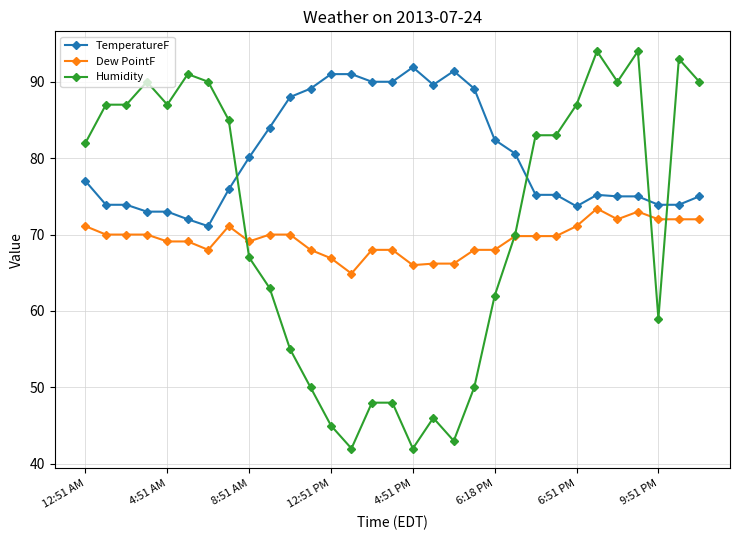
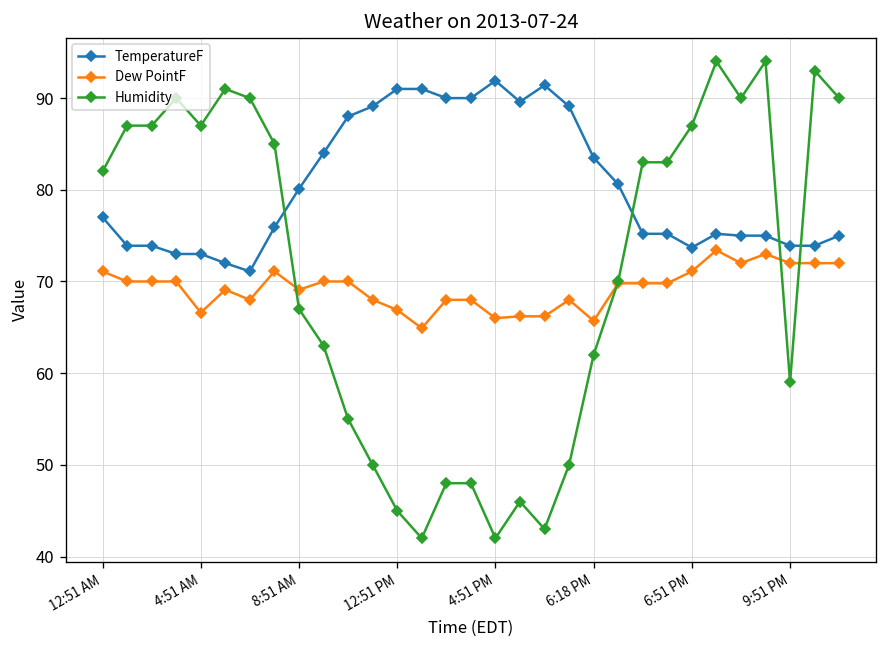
  {
    "TemperatureF": {
      "12:51 AM": 77,
      "4:51 AM": 73,
      "8:51 AM": 80,
      "12:51 PM": 91,
      "4:51 PM": 92,
-     "6:18 PM": 82,
+     "6:18 PM": 84,
      "6:51 PM": 74,
      "9:51 PM": 74
    },
    "Dew PointF": {
      "12:51 AM": 71,
-     "4:51 AM": 69,
+     "4:51 AM": 67,
      "8:51 AM": 69,
      "12:51 PM": 67,
      "4:51 PM": 66,
-     "6:18 PM": 68,
+     "6:18 PM": 66,
      "6:51 PM": 71,
      "9:51 PM": 72
    },
    "Humidity": {
      "12:51 AM": 82,
      "4:51 AM": 87,
      "8:51 AM": 67,
      "12:51 PM": 45,
      "4:51 PM": 42,
      "6:18 PM": 62,
      "6:51 PM": 87,
      "9:51 PM": 59
    }
  }
